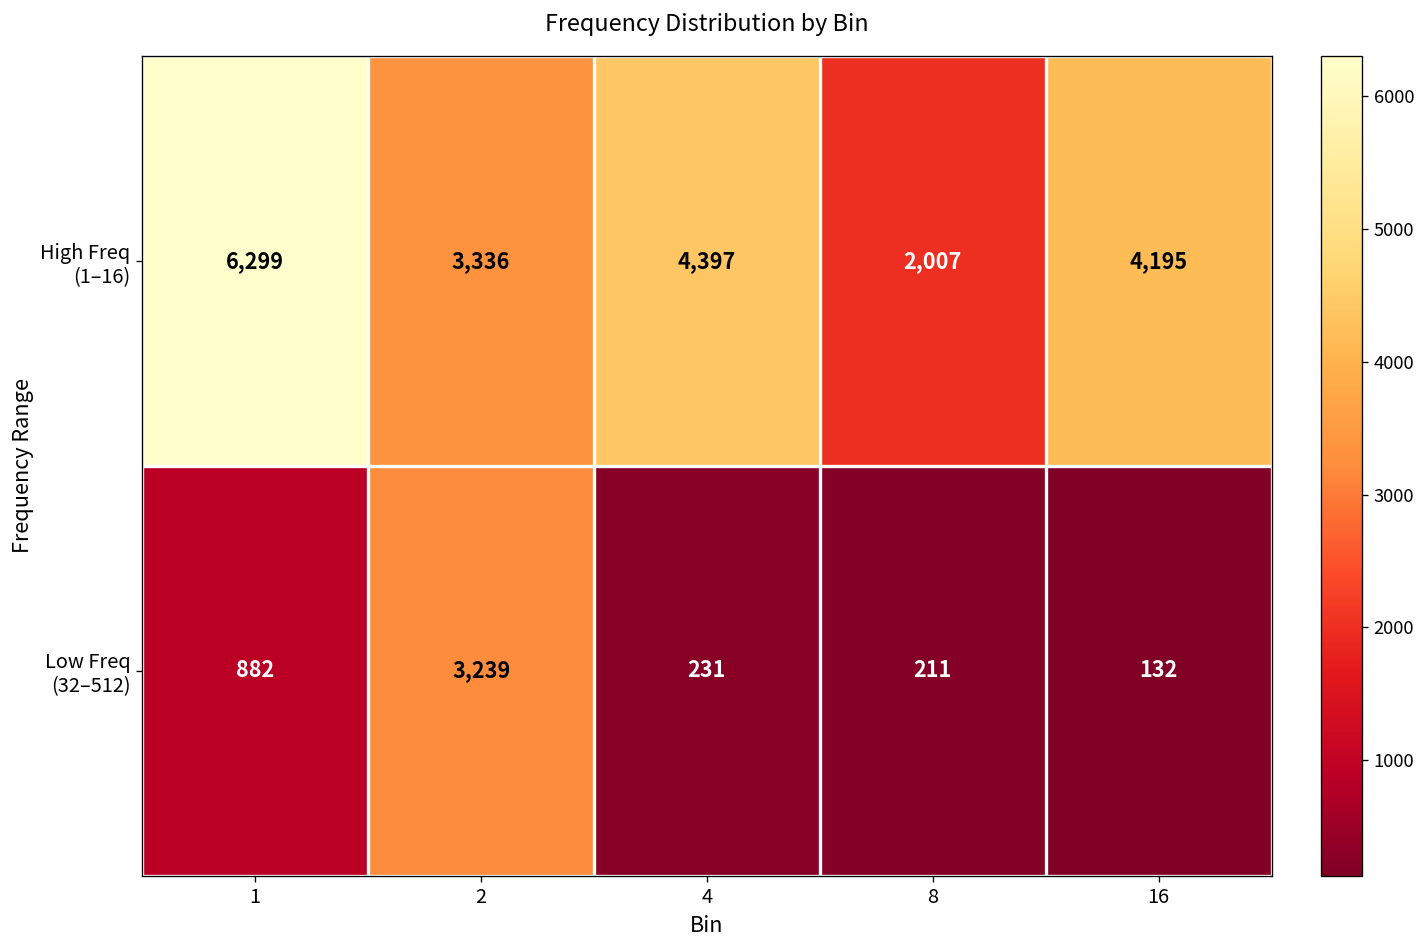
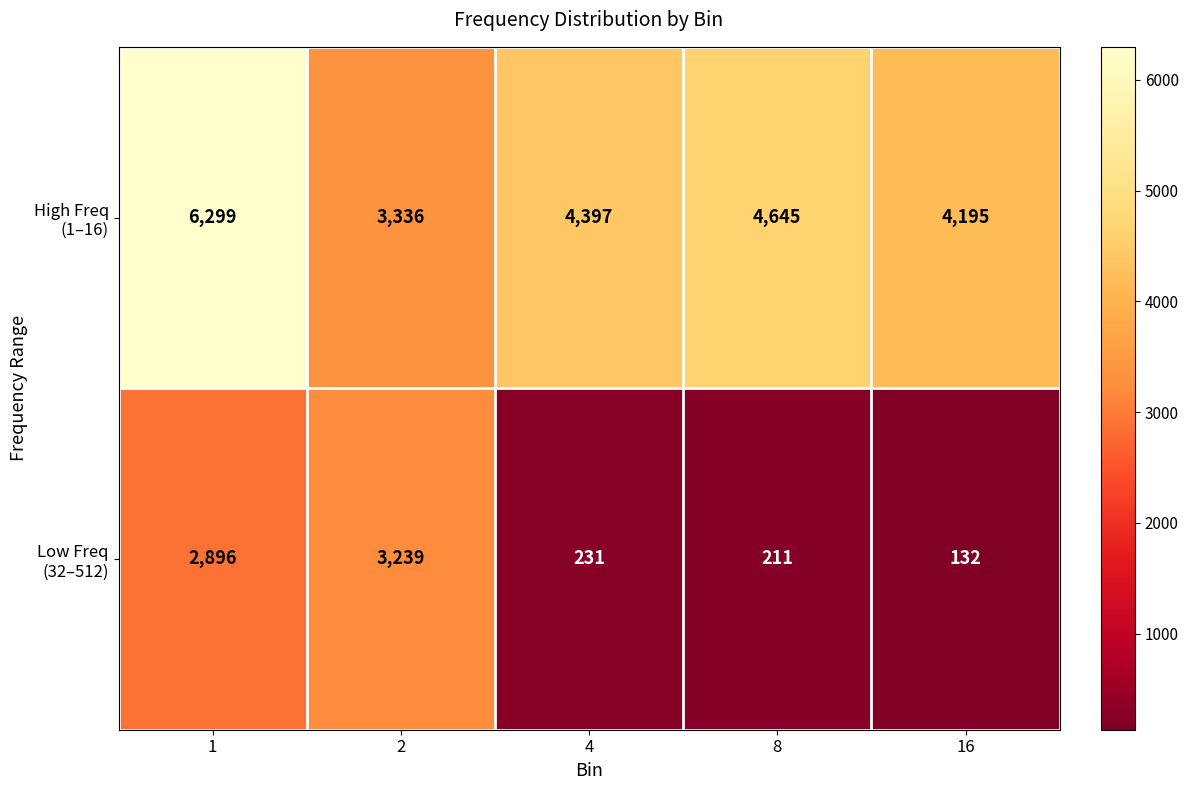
  {
    "High Freq (1–16)": {
      "1": "6,299",
      "2": "3,336",
      "4": "4,397",
-     "8": "2,007",
+     "8": "4,645",
      "16": "4,195"
    },
    "Low Freq (32–512)": {
-     "1": "882",
+     "1": "2,896",
      "2": "3,239",
      "4": "231",
      "8": "211",
      "16": "132"
    }
  }
